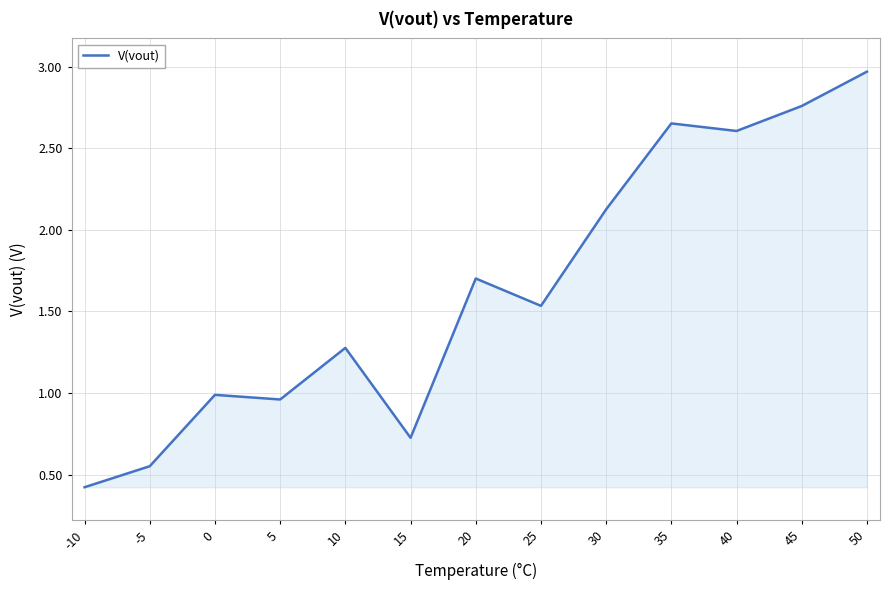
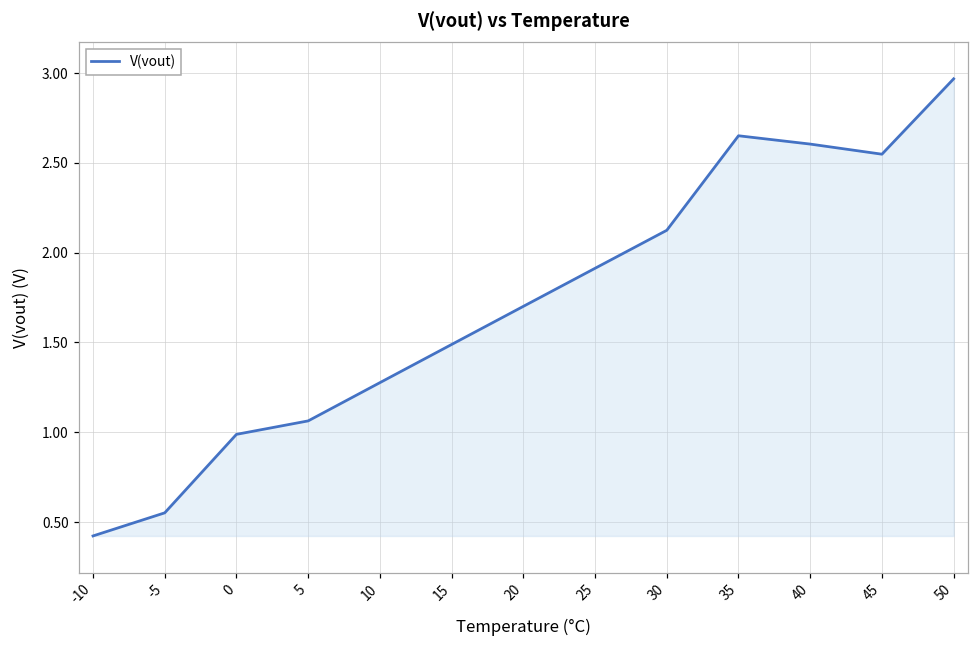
  {
    "-10": 0.42,
    "-5": 0.55,
    "0": 0.99,
-   "5": 0.96,
+   "5": 1.06,
    "10": 1.28,
-   "15": 0.73,
+   "15": 1.49,
    "20": 1.70,
-   "25": 1.53,
+   "25": 1.91,
    "30": 2.13,
    "35": 2.65,
    "40": 2.61,
-   "45": 2.76,
+   "45": 2.55,
    "50": 2.97
  }
